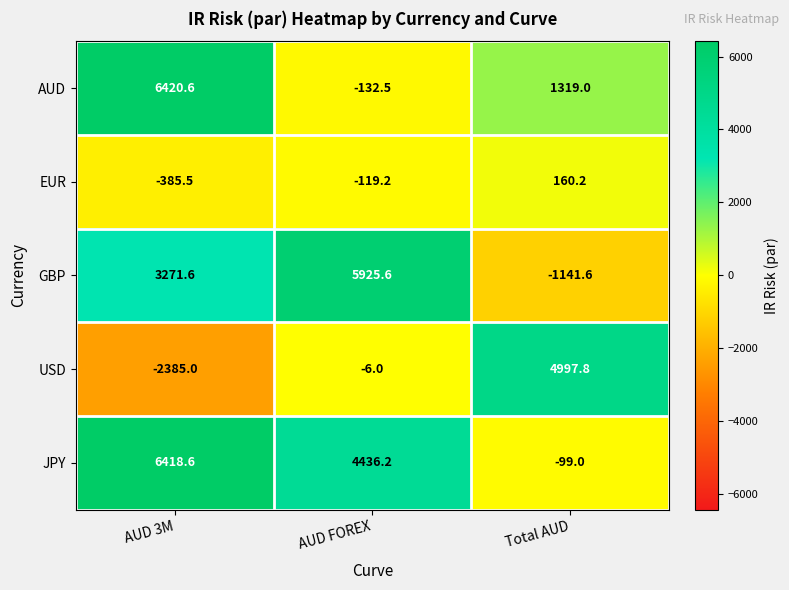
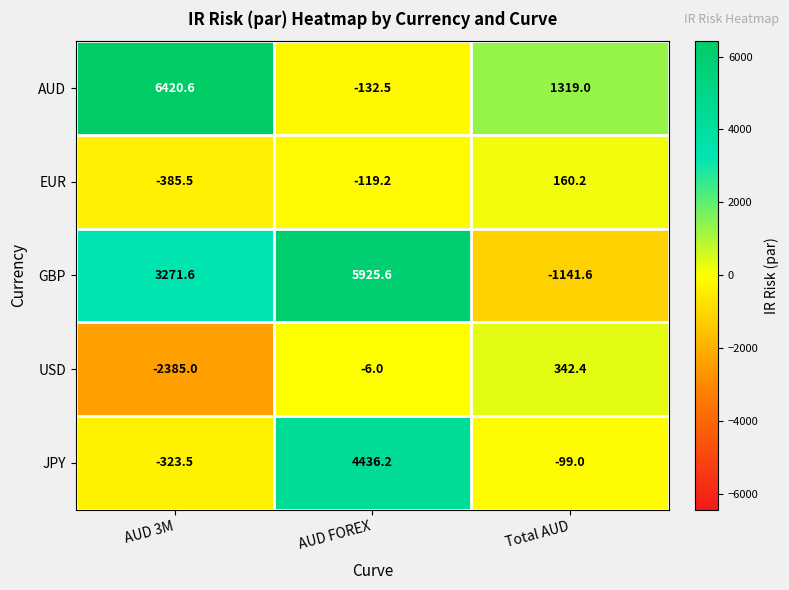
  {
    "AUD": {
      "AUD 3M": 6420.6,
      "AUD FOREX": -132.5,
      "Total AUD": 1319.0
    },
    "EUR": {
      "AUD 3M": -385.5,
      "AUD FOREX": -119.2,
      "Total AUD": 160.2
    },
    "GBP": {
      "AUD 3M": 3271.6,
      "AUD FOREX": 5925.6,
      "Total AUD": -1141.6
    },
    "USD": {
      "AUD 3M": -2385.0,
      "AUD FOREX": -6.0,
-     "Total AUD": 4997.8
+     "Total AUD": 342.4
    },
    "JPY": {
-     "AUD 3M": 6418.6,
+     "AUD 3M": -323.5,
      "AUD FOREX": 4436.2,
      "Total AUD": -99.0
    }
  }
